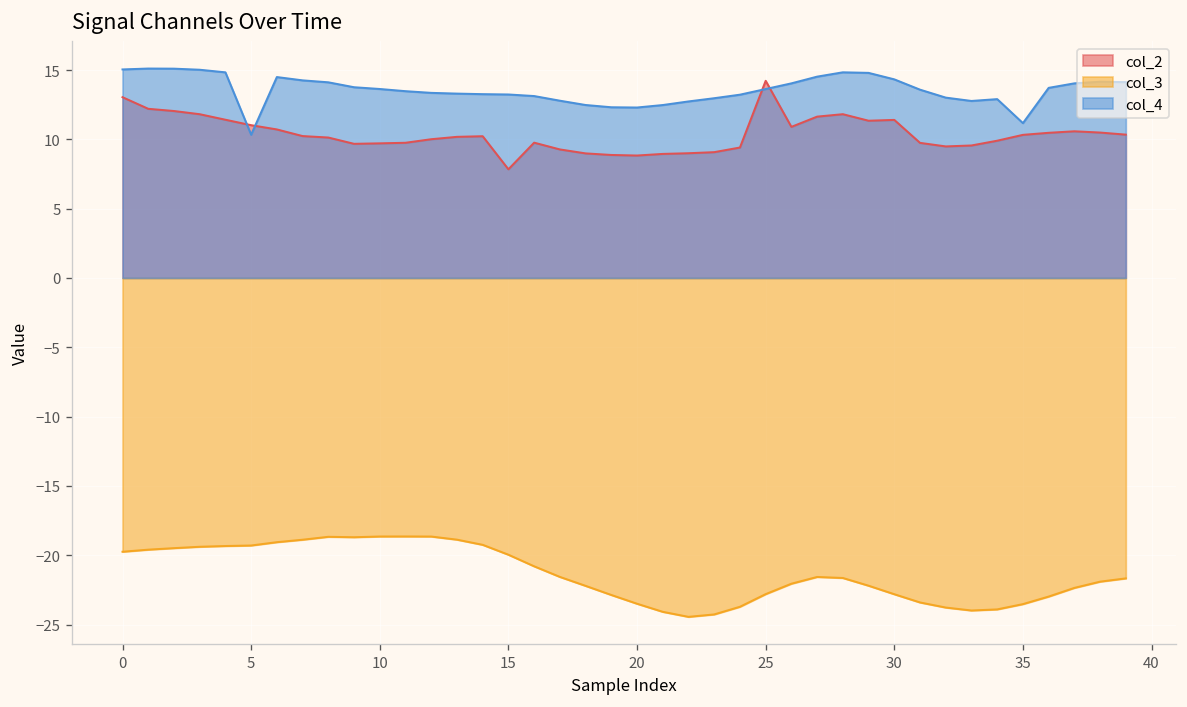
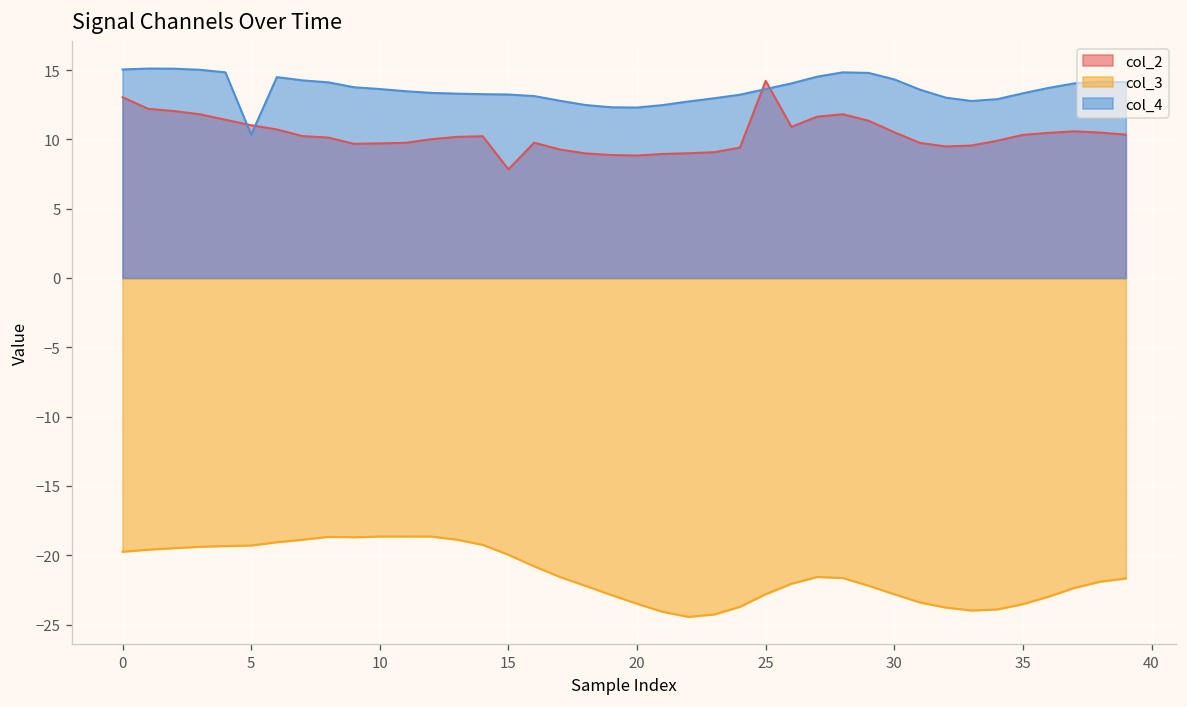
  {
    "col_2": {
      "0": 13.0,
      "5": 11.0,
      "10": 9.7,
      "15": 7.8,
      "20": 8.8,
      "25": 14.2,
-     "30": 11.4,
+     "30": 10.5,
      "35": 10.3
    },
    "col_4": {
      "0": 15.0,
      "5": 10.3,
      "10": 13.6,
      "15": 13.2,
      "20": 12.3,
      "25": 13.6,
      "30": 14.3,
-     "35": 11.2
+     "35": 13.3
    }
  }
